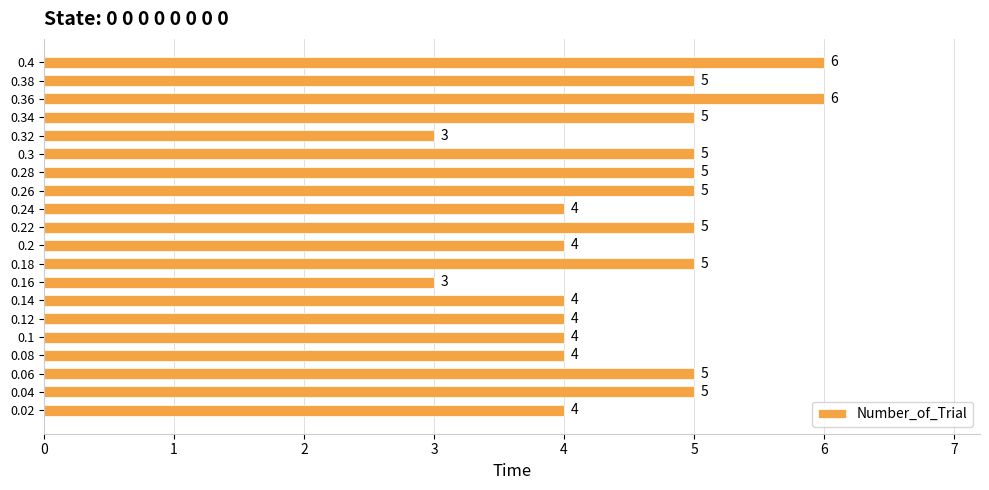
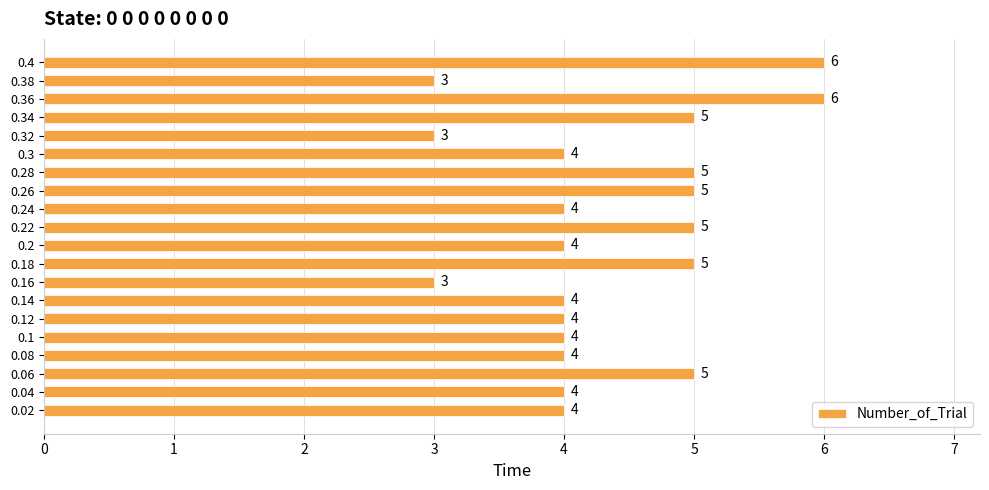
  {
    "0.4": 6,
-   "0.38": 5,
+   "0.38": 3,
    "0.36": 6,
    "0.34": 5,
    "0.32": 3,
-   "0.3": 5,
+   "0.3": 4,
    "0.28": 5,
    "0.26": 5,
    "0.24": 4,
    "0.22": 5,
    "0.2": 4,
    "0.18": 5,
    "0.16": 3,
    "0.14": 4,
    "0.12": 4,
    "0.1": 4,
    "0.08": 4,
    "0.06": 5,
-   "0.04": 5,
+   "0.04": 4,
    "0.02": 4
  }
